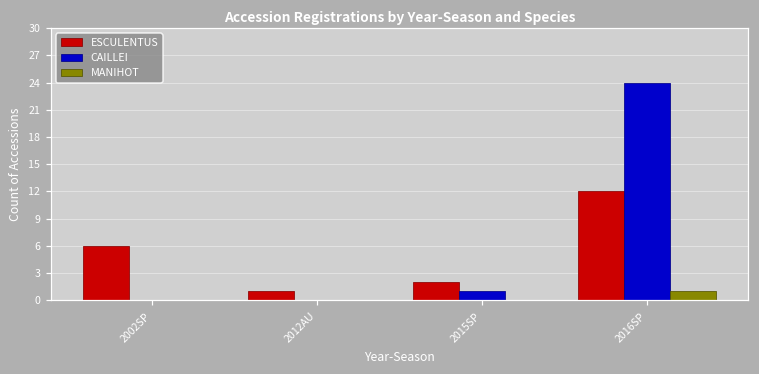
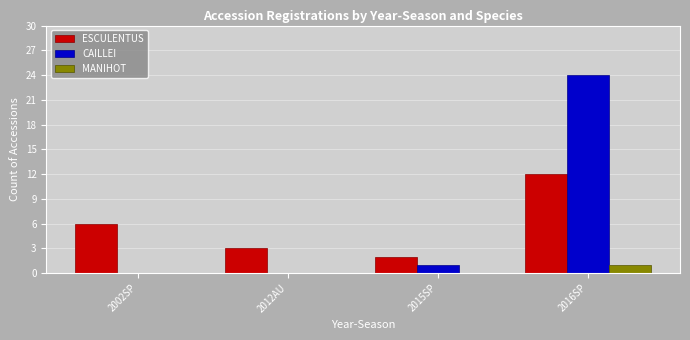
  {
    "ESCULENTUS": {
      "2002SP": 6,
-     "2012AU": 1,
+     "2012AU": 3,
      "2015SP": 2,
      "2016SP": 12
    },
    "CAILLEI": {
      "2002SP": 0,
      "2012AU": 0,
      "2015SP": 1,
      "2016SP": 24
    },
    "MANIHOT": {
      "2002SP": 0,
      "2012AU": 0,
      "2015SP": 0,
      "2016SP": 1
    }
  }
